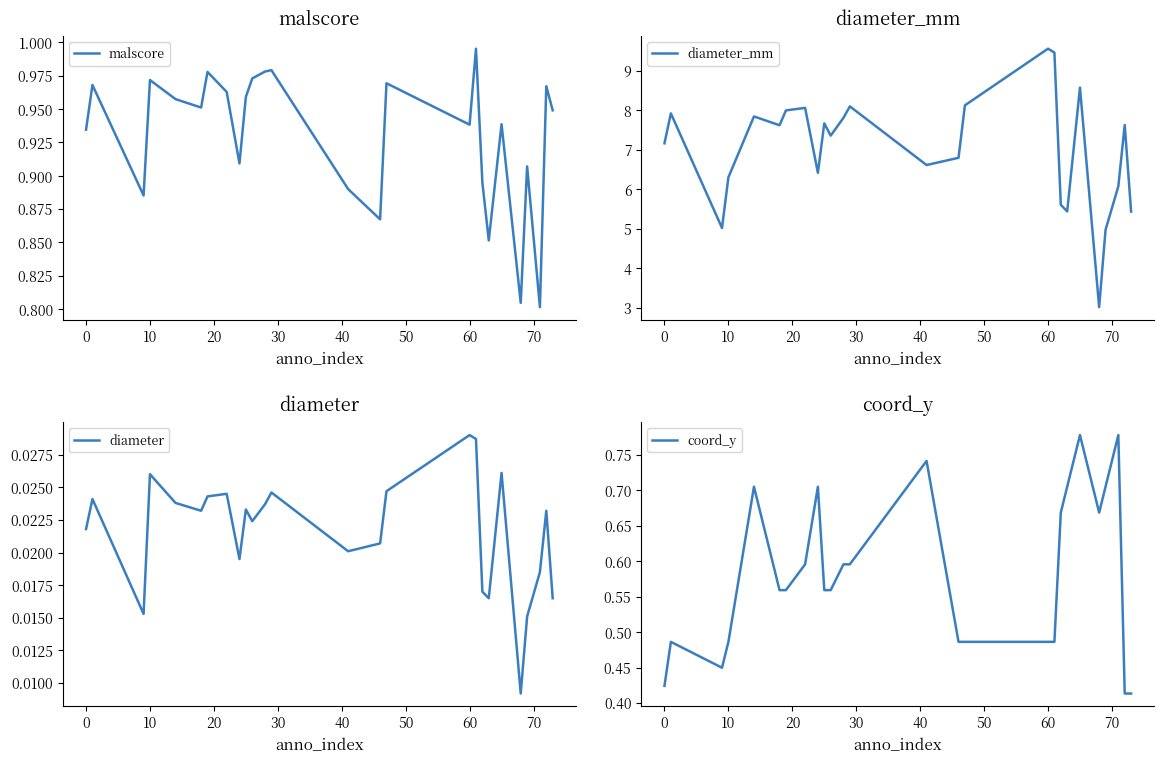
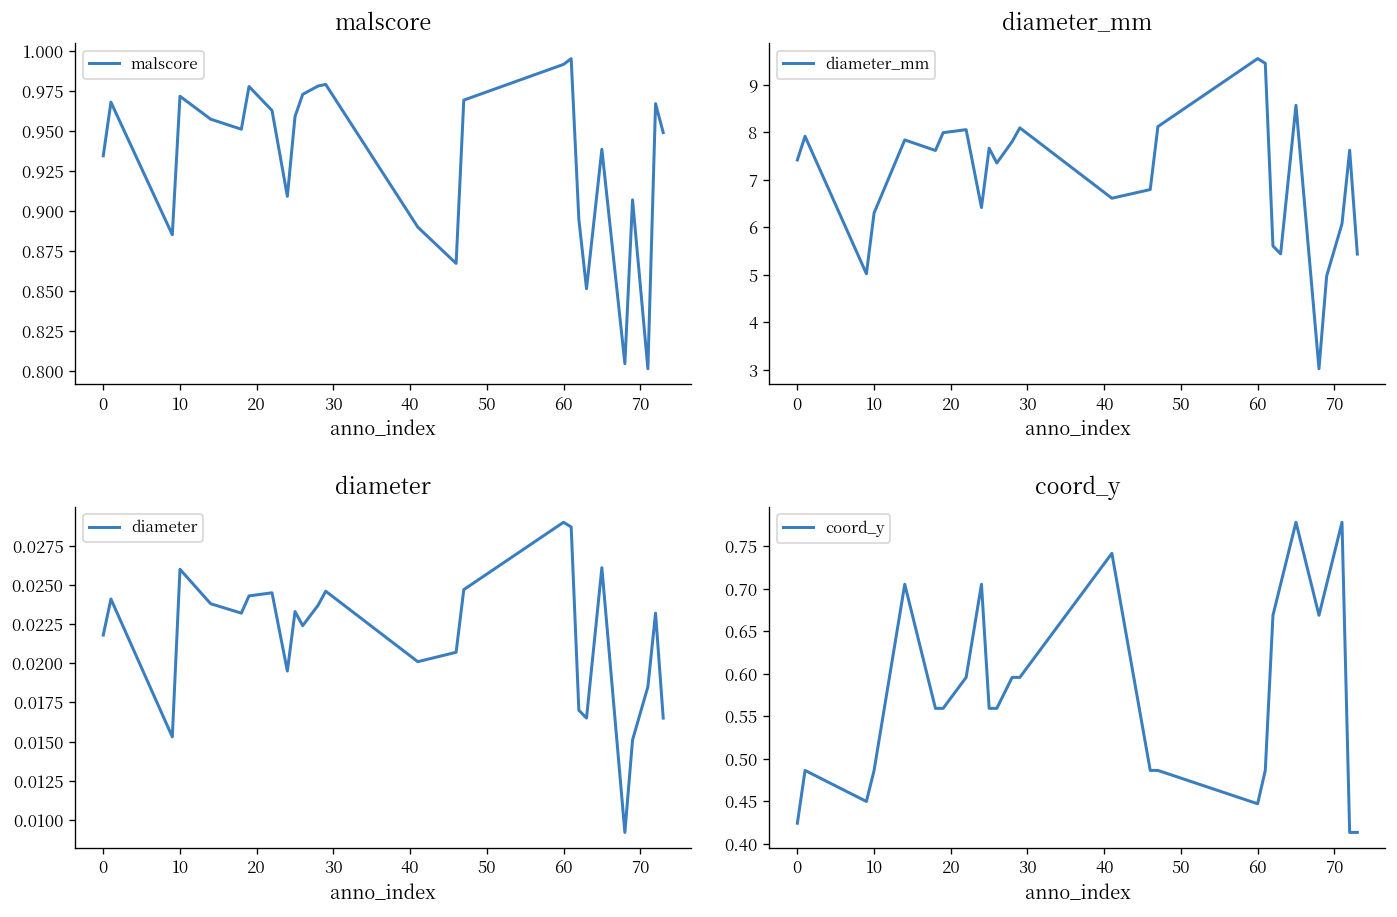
  {
    "malscore": {
      "0": 0.935,
      "10": 0.972,
-     "60": 0.938
+     "60": 0.992
    },
    "diameter_mm": {
-     "0": 7.2,
+     "0": 7.4,
      "10": 6.3,
      "60": 9.6
    },
    "diameter": {
      "0": 0.0218,
      "10": 0.0260,
      "60": 0.0290
    },
    "coord_y": {
      "0": 0.42,
      "10": 0.49,
-     "60": 0.49
+     "60": 0.45
    }
  }
